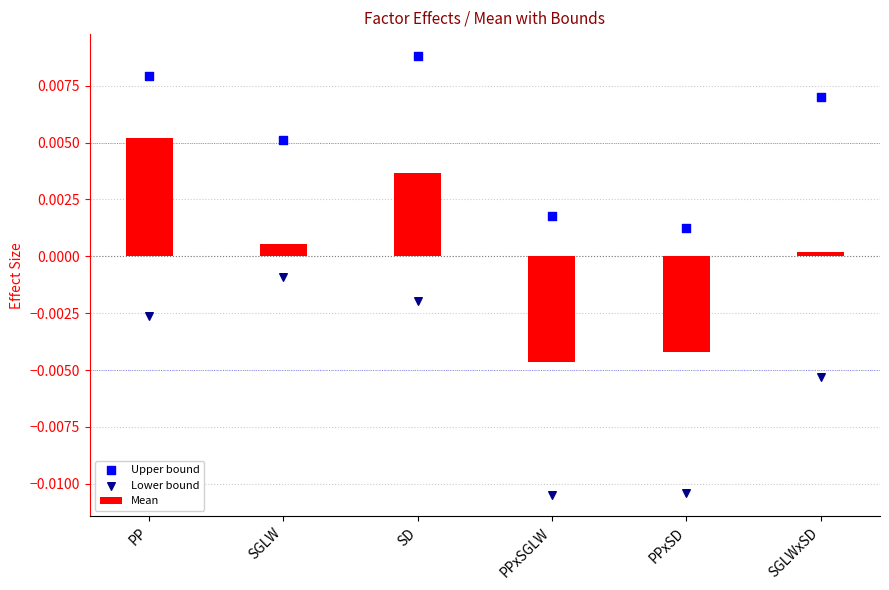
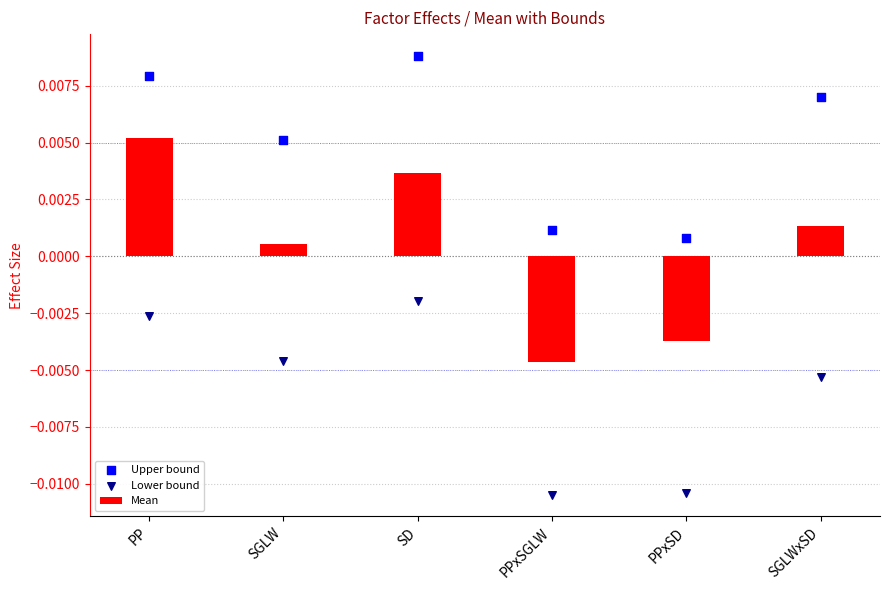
  {
    "Mean": {
      "PP": 0.0052,
      "SGLW": 0.0005,
      "SD": 0.0036,
      "PPxSGLW": -0.0047,
-     "PPxSD": -0.0042,
-     "SGLWxSD": 0.0002
+     "PPxSD": -0.0037,
+     "SGLWxSD": 0.0014
    },
    "Upper bound": {
-     "PPxSGLW": 0.0018,
-     "PPxSD": 0.0013
+     "PPxSGLW": 0.0012,
+     "PPxSD": 0.0008
    },
    "Lower bound": {
-     "SGLW": -0.0009
+     "SGLW": -0.0046
    }
  }
